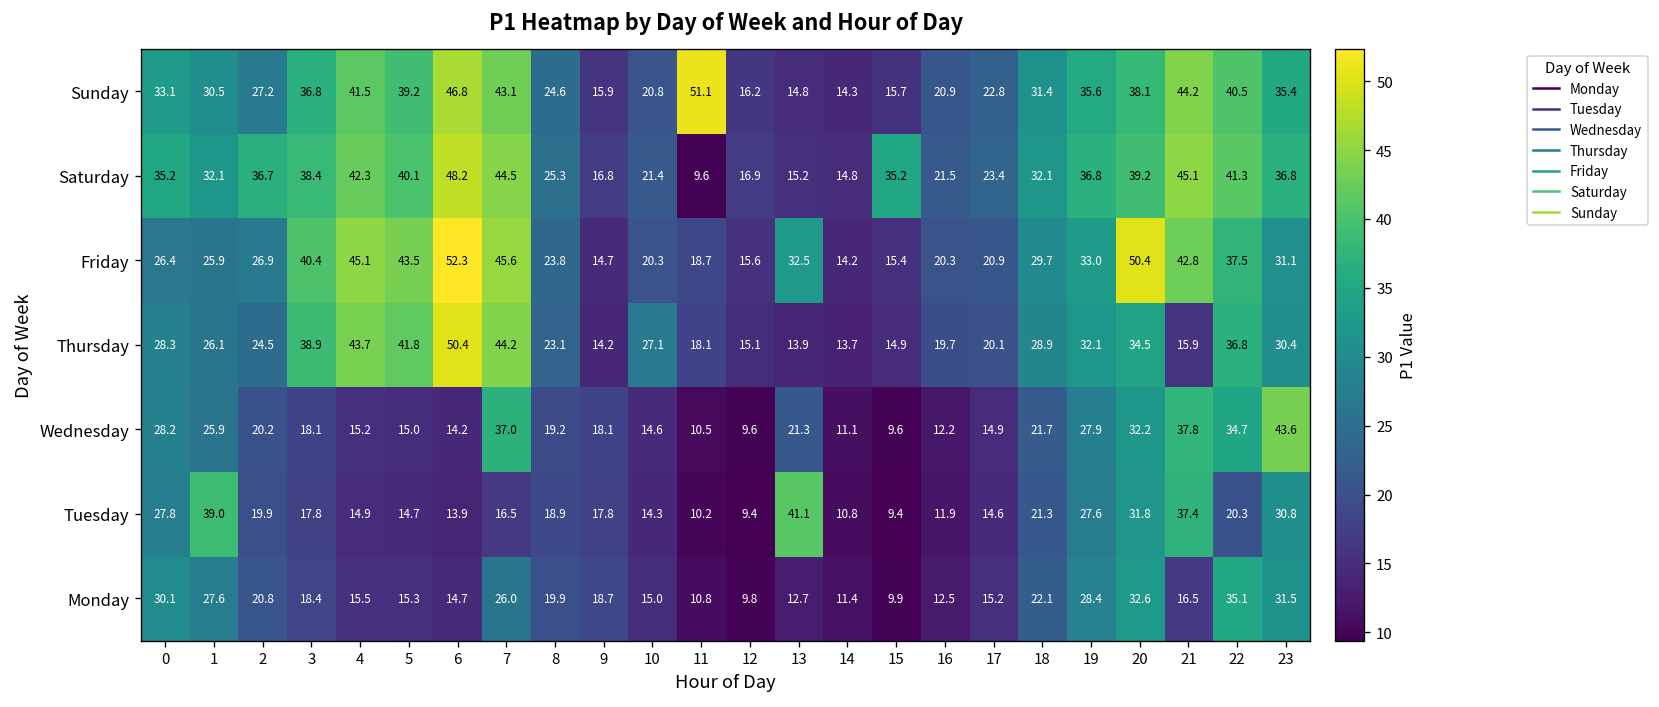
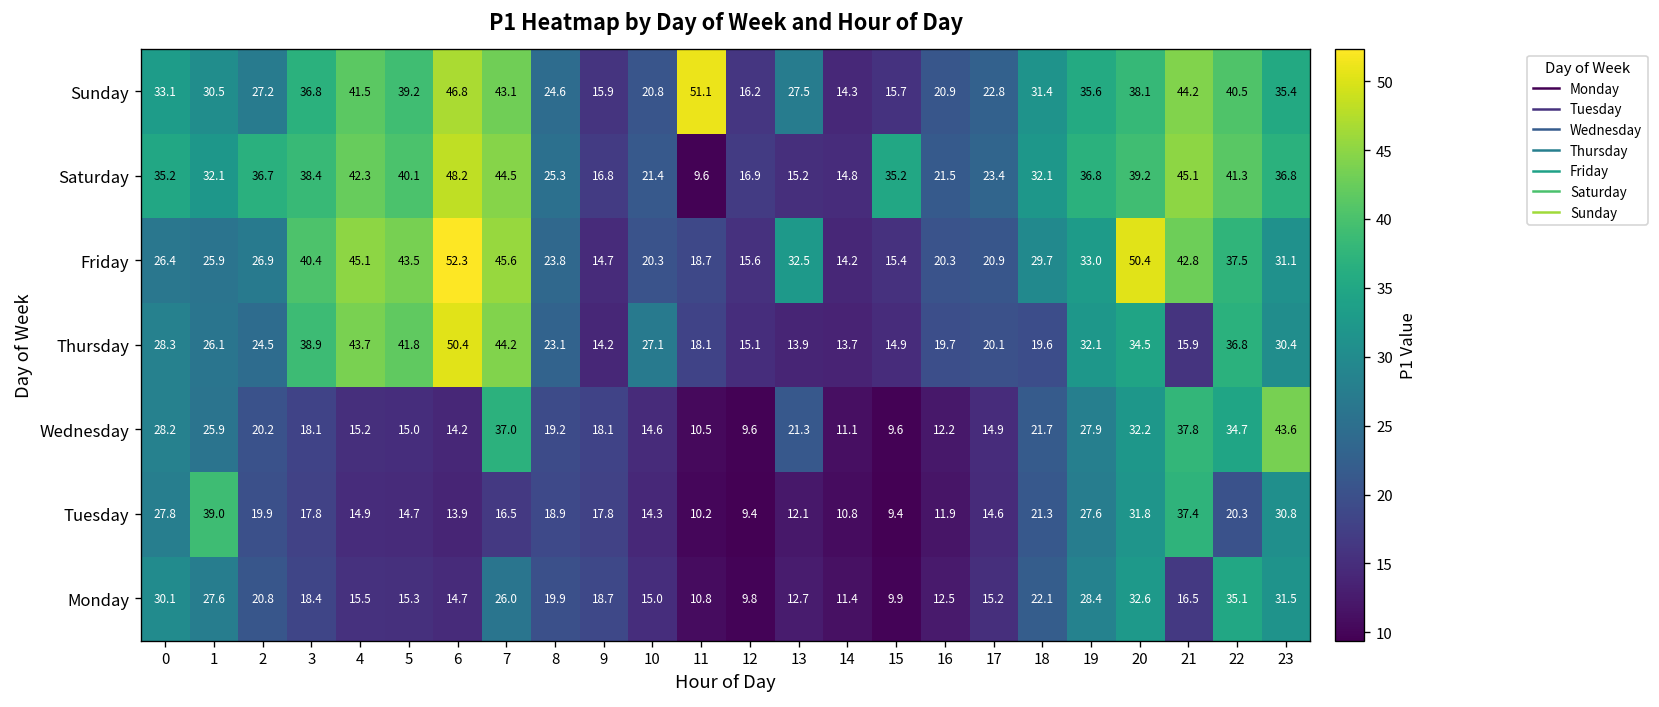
  {
    "Sunday": {
      "0": 33.1,
      "1": 30.5,
      "2": 27.2,
      "3": 36.8,
      "4": 41.5,
      "5": 39.2,
      "6": 46.8,
      "7": 43.1,
      "8": 24.6,
      "9": 15.9,
      "10": 20.8,
      "11": 51.1,
      "12": 16.2,
-     "13": 14.8,
+     "13": 27.5,
      "14": 14.3,
      "15": 15.7,
      "16": 20.9,
      "17": 22.8,
      "18": 31.4,
      "19": 35.6,
      "20": 38.1,
      "21": 44.2,
      "22": 40.5,
      "23": 35.4
    },
    "Saturday": {
      "0": 35.2,
      "1": 32.1,
      "2": 36.7,
      "3": 38.4,
      "4": 42.3,
      "5": 40.1,
      "6": 48.2,
      "7": 44.5,
      "8": 25.3,
      "9": 16.8,
      "10": 21.4,
      "11": 9.6,
      "12": 16.9,
      "13": 15.2,
      "14": 14.8,
      "15": 35.2,
      "16": 21.5,
      "17": 23.4,
      "18": 32.1,
      "19": 36.8,
      "20": 39.2,
      "21": 45.1,
      "22": 41.3,
      "23": 36.8
    },
    "Friday": {
      "0": 26.4,
      "1": 25.9,
      "2": 26.9,
      "3": 40.4,
      "4": 45.1,
      "5": 43.5,
      "6": 52.3,
      "7": 45.6,
      "8": 23.8,
      "9": 14.7,
      "10": 20.3,
      "11": 18.7,
      "12": 15.6,
      "13": 32.5,
      "14": 14.2,
      "15": 15.4,
      "16": 20.3,
      "17": 20.9,
      "18": 29.7,
      "19": 33.0,
      "20": 50.4,
      "21": 42.8,
      "22": 37.5,
      "23": 31.1
    },
    "Thursday": {
      "0": 28.3,
      "1": 26.1,
      "2": 24.5,
      "3": 38.9,
      "4": 43.7,
      "5": 41.8,
      "6": 50.4,
      "7": 44.2,
      "8": 23.1,
      "9": 14.2,
      "10": 27.1,
      "11": 18.1,
      "12": 15.1,
      "13": 13.9,
      "14": 13.7,
      "15": 14.9,
      "16": 19.7,
      "17": 20.1,
-     "18": 28.9,
+     "18": 19.6,
      "19": 32.1,
      "20": 34.5,
      "21": 15.9,
      "22": 36.8,
      "23": 30.4
    },
    "Wednesday": {
      "0": 28.2,
      "1": 25.9,
      "2": 20.2,
      "3": 18.1,
      "4": 15.2,
      "5": 15.0,
      "6": 14.2,
      "7": 37.0,
      "8": 19.2,
      "9": 18.1,
      "10": 14.6,
      "11": 10.5,
      "12": 9.6,
      "13": 21.3,
      "14": 11.1,
      "15": 9.6,
      "16": 12.2,
      "17": 14.9,
      "18": 21.7,
      "19": 27.9,
      "20": 32.2,
      "21": 37.8,
      "22": 34.7,
      "23": 43.6
    },
    "Tuesday": {
      "0": 27.8,
      "1": 39.0,
      "2": 19.9,
      "3": 17.8,
      "4": 14.9,
      "5": 14.7,
      "6": 13.9,
      "7": 16.5,
      "8": 18.9,
      "9": 17.8,
      "10": 14.3,
      "11": 10.2,
      "12": 9.4,
-     "13": 41.1,
+     "13": 12.1,
      "14": 10.8,
      "15": 9.4,
      "16": 11.9,
      "17": 14.6,
      "18": 21.3,
      "19": 27.6,
      "20": 31.8,
      "21": 37.4,
      "22": 20.3,
      "23": 30.8
    },
    "Monday": {
      "0": 30.1,
      "1": 27.6,
      "2": 20.8,
      "3": 18.4,
      "4": 15.5,
      "5": 15.3,
      "6": 14.7,
      "7": 26.0,
      "8": 19.9,
      "9": 18.7,
      "10": 15.0,
      "11": 10.8,
      "12": 9.8,
      "13": 12.7,
      "14": 11.4,
      "15": 9.9,
      "16": 12.5,
      "17": 15.2,
      "18": 22.1,
      "19": 28.4,
      "20": 32.6,
      "21": 16.5,
      "22": 35.1,
      "23": 31.5
    }
  }
